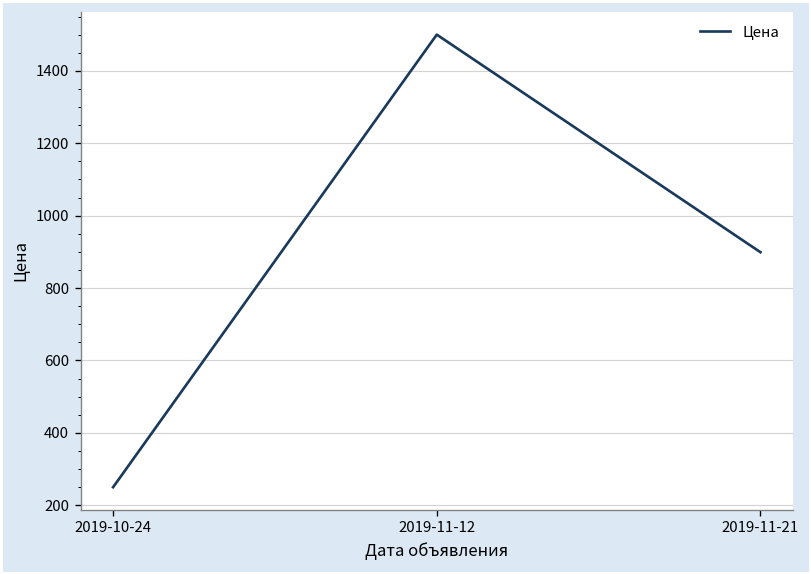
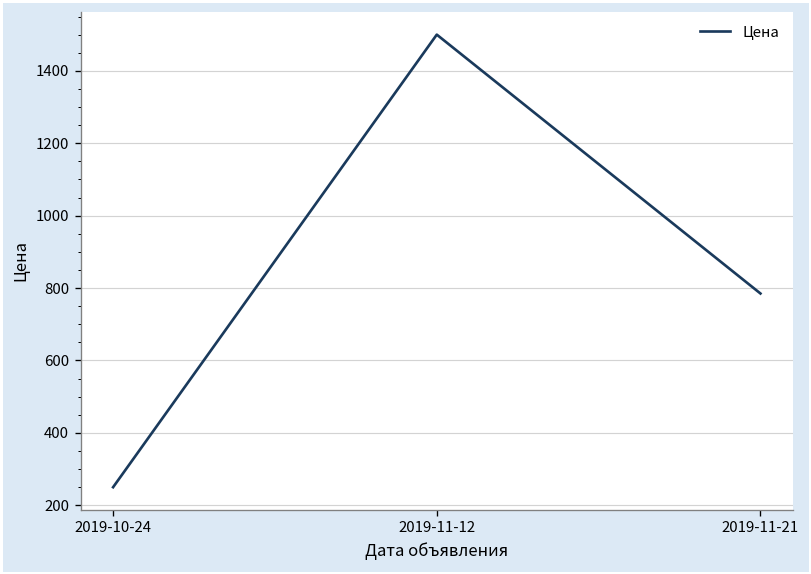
  {
    "2019-10-24": 250,
    "2019-11-12": 1500,
-   "2019-11-21": 900
+   "2019-11-21": 790
  }
